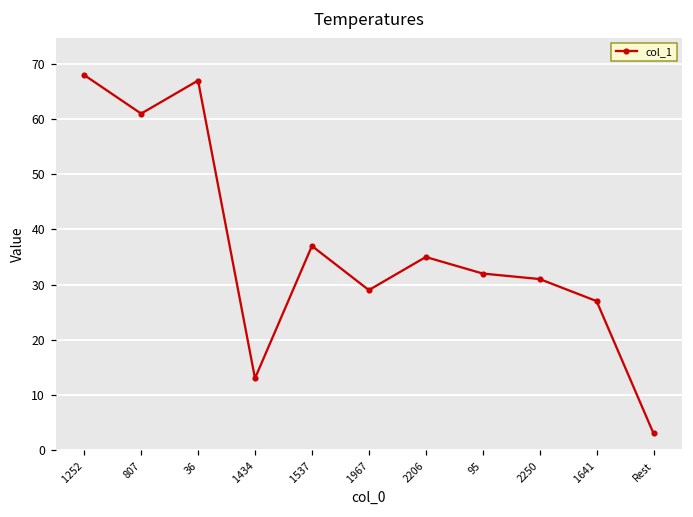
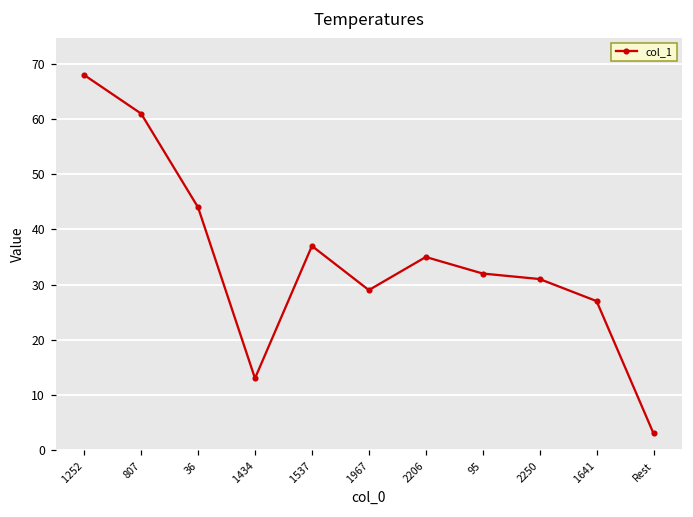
  {
    "1252": 68,
    "807": 61,
-   "36": 67,
+   "36": 44,
    "1434": 13,
    "1537": 37,
    "1967": 29,
    "2206": 35,
    "95": 32,
    "2250": 31,
    "1641": 27,
    "Rest": 3
  }
